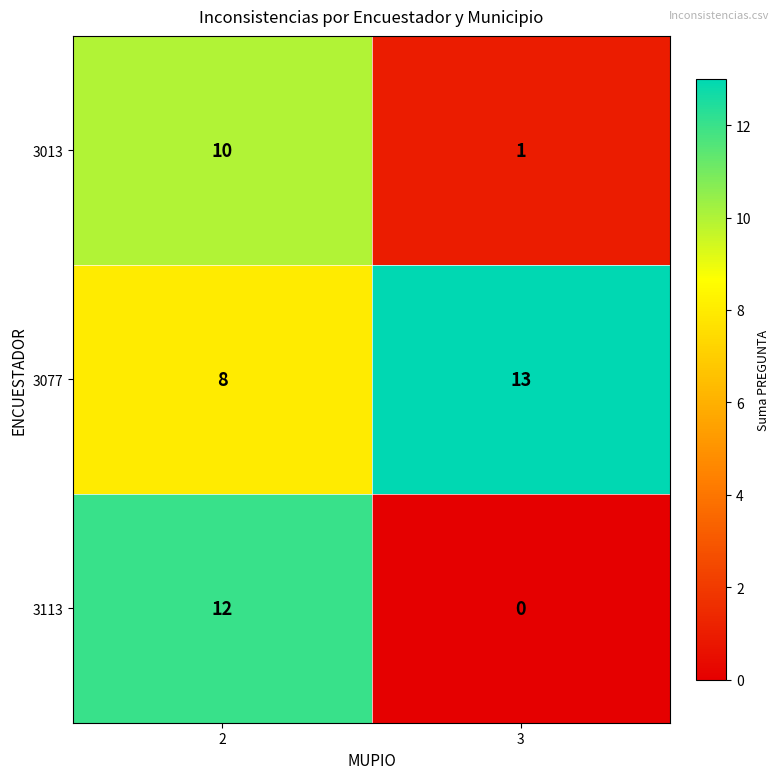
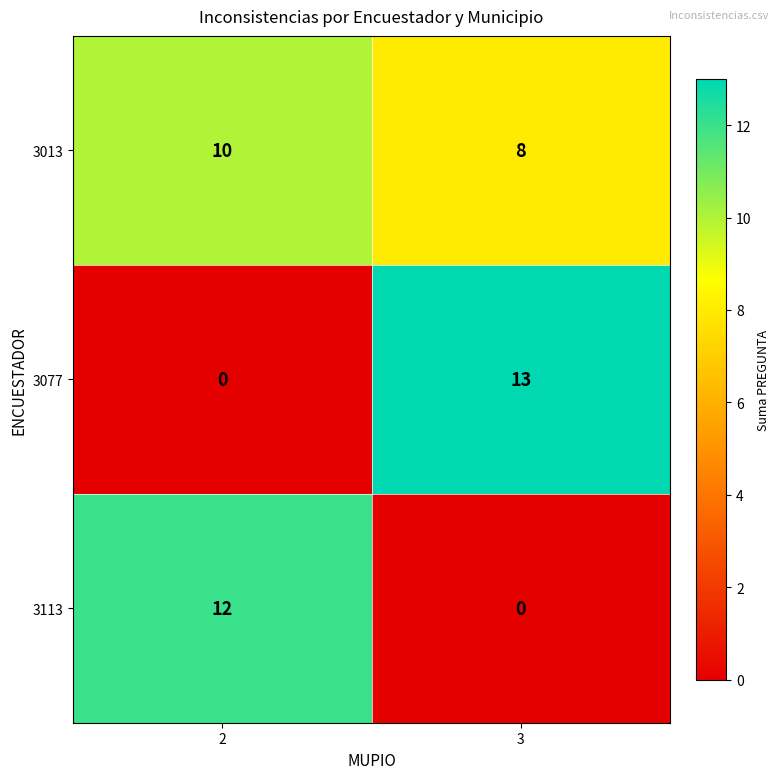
  {
    "3013": {
      "2": 10,
-     "3": 1
+     "3": 8
    },
    "3077": {
-     "2": 8,
+     "2": 0,
      "3": 13
    },
    "3113": {
      "2": 12,
      "3": 0
    }
  }
